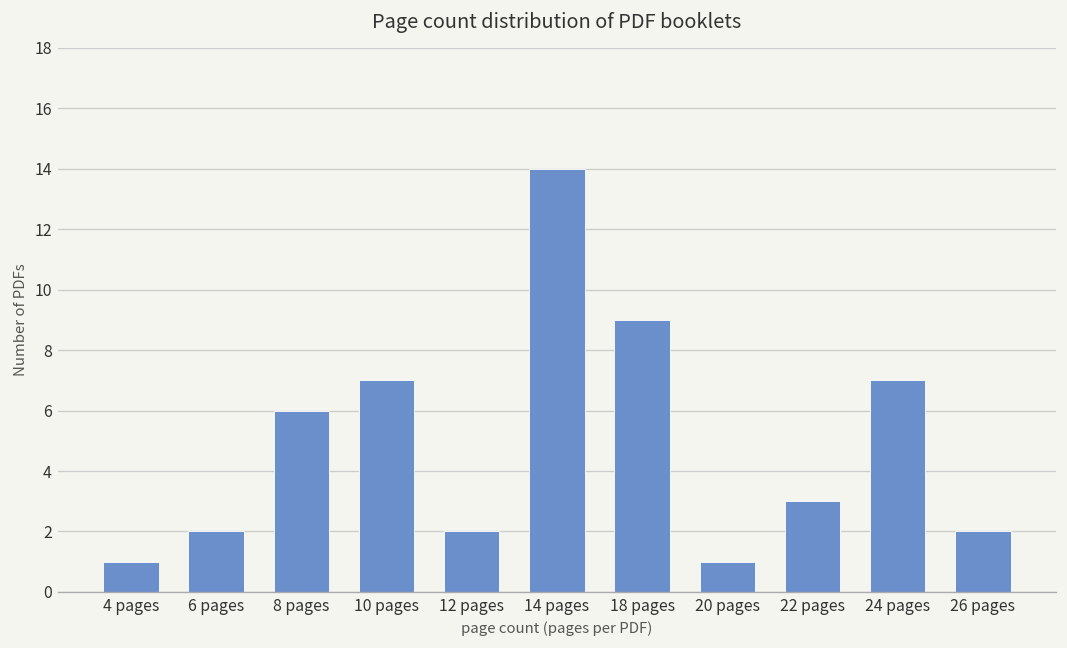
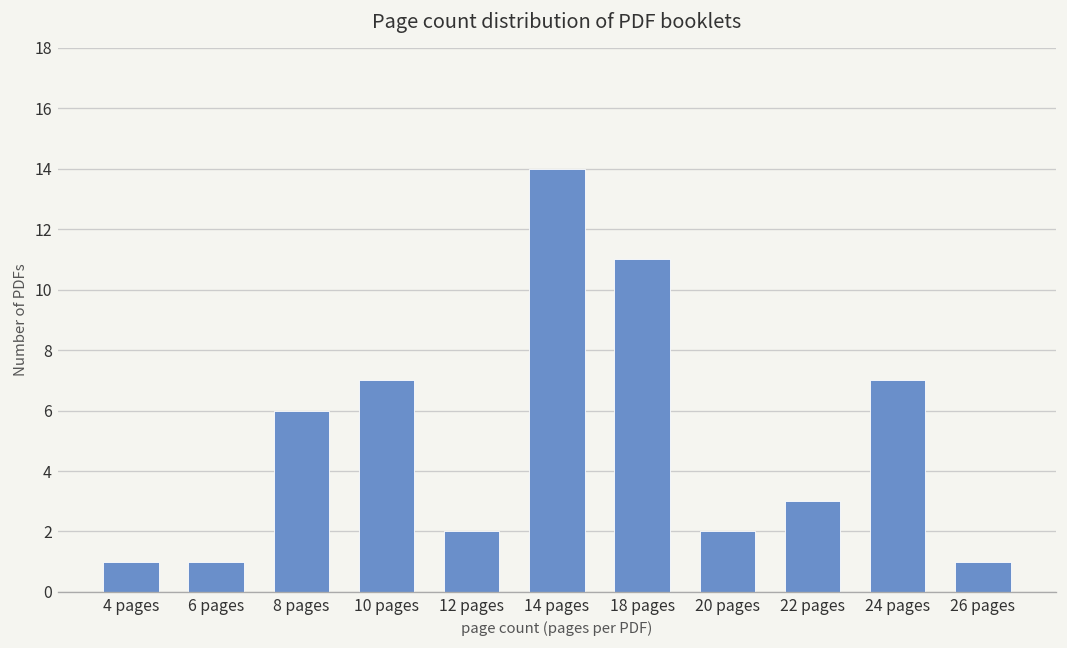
  {
    "4 pages": 1,
-   "6 pages": 2,
+   "6 pages": 1,
    "8 pages": 6,
    "10 pages": 7,
    "12 pages": 2,
    "14 pages": 14,
-   "18 pages": 9,
-   "20 pages": 1,
+   "18 pages": 11,
+   "20 pages": 2,
    "22 pages": 3,
    "24 pages": 7,
-   "26 pages": 2
+   "26 pages": 1
  }
